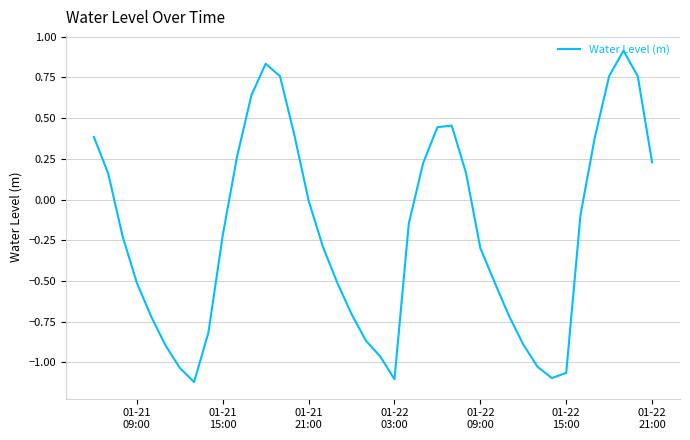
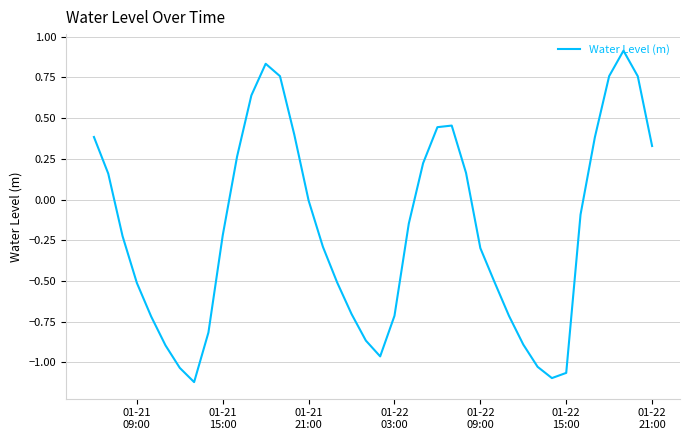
  {
    "01-21 09:00": -0.51,
    "01-21 15:00": -0.22,
    "01-21 21:00": -0.01,
-   "01-22 03:00": -1.10,
+   "01-22 03:00": -0.71,
    "01-22 09:00": -0.30,
    "01-22 15:00": -1.07,
-   "01-22 21:00": 0.23
+   "01-22 21:00": 0.33
  }
